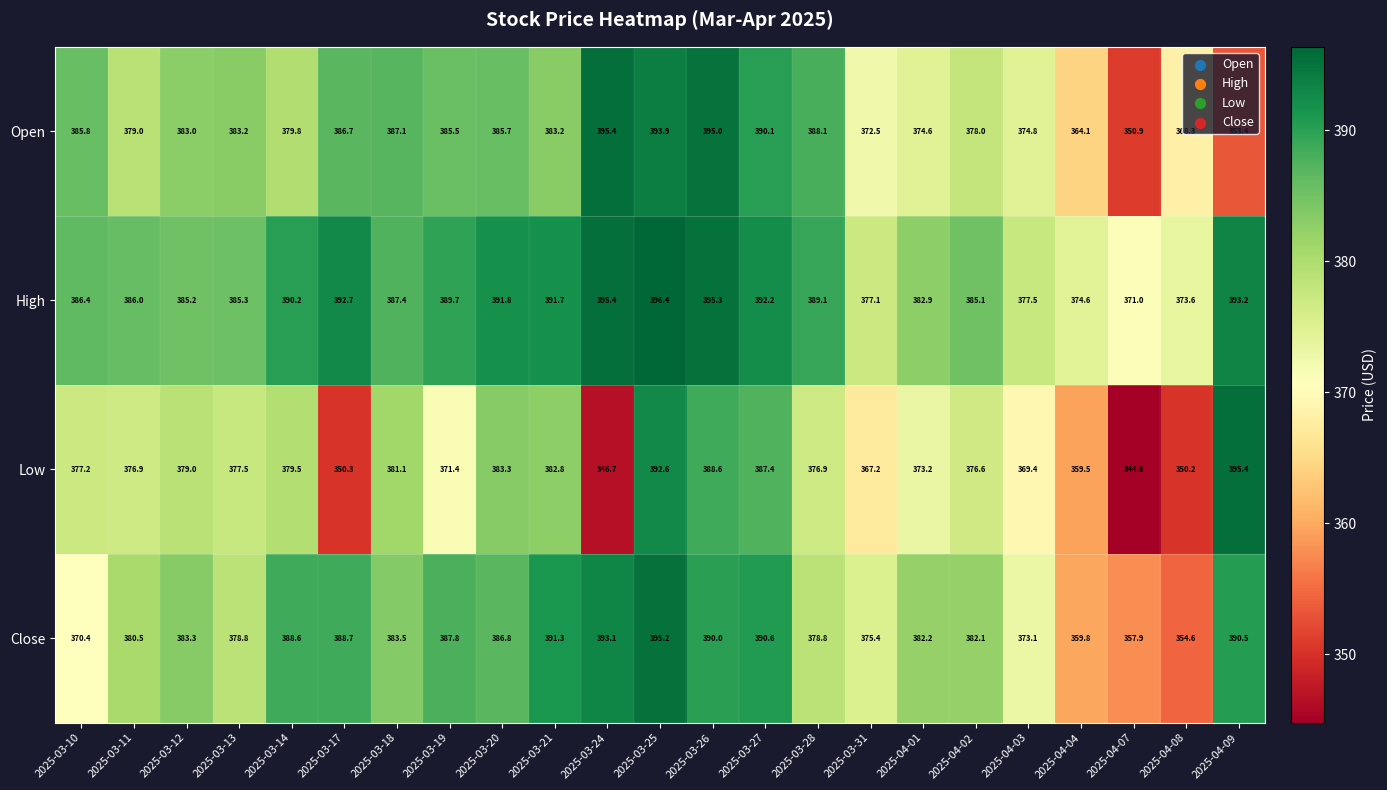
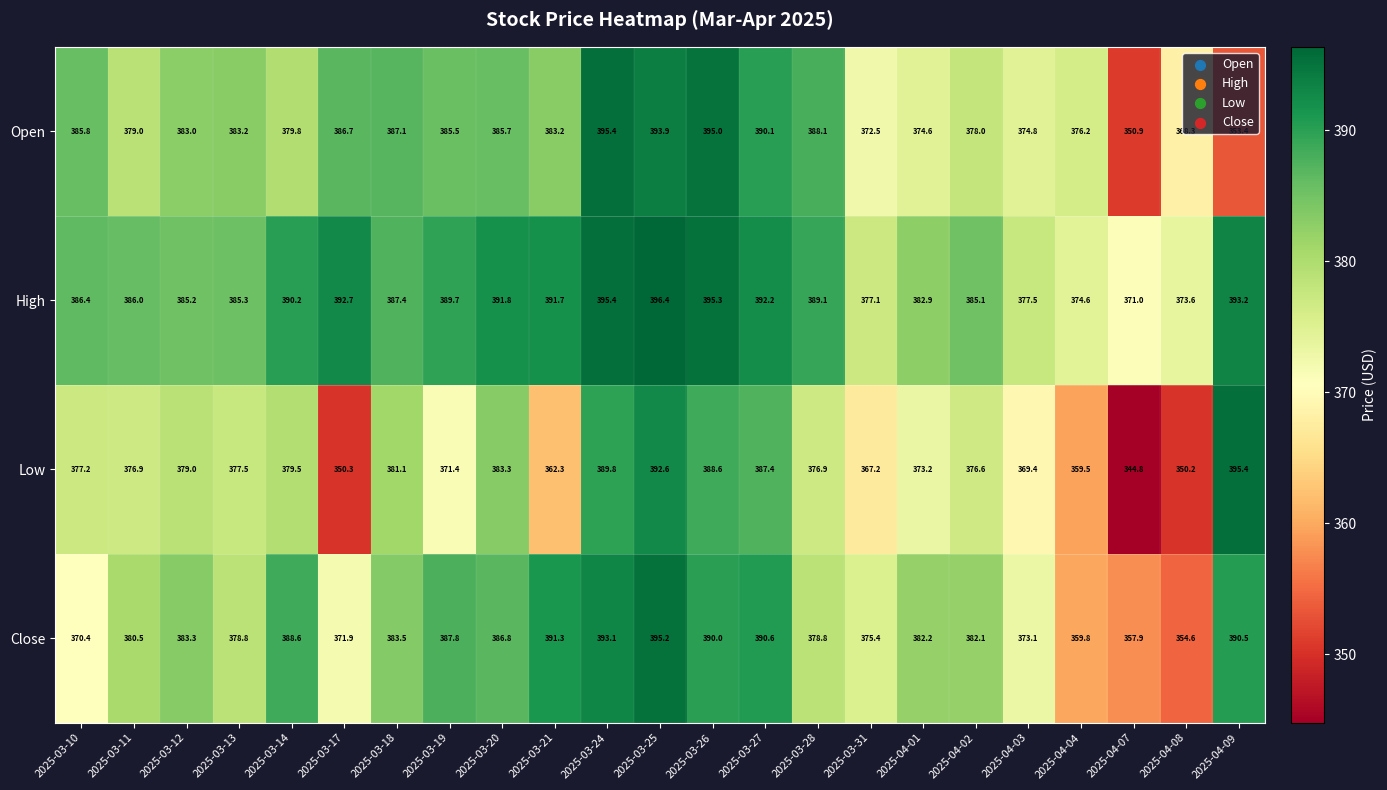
  {
    "Open": {
      "2025-03-10": 385.8,
      "2025-03-11": 379.0,
      "2025-03-12": 383.0,
      "2025-03-13": 383.2,
      "2025-03-14": 379.8,
      "2025-03-17": 386.7,
      "2025-03-18": 387.1,
      "2025-03-19": 385.5,
      "2025-03-20": 385.7,
      "2025-03-21": 383.2,
      "2025-03-24": 395.4,
      "2025-03-25": 393.9,
      "2025-03-26": 395.0,
      "2025-03-27": 390.1,
      "2025-03-28": 388.1,
      "2025-03-31": 372.5,
      "2025-04-01": 374.6,
      "2025-04-02": 378.0,
      "2025-04-03": 374.8,
-     "2025-04-04": 364.1,
+     "2025-04-04": 376.2,
      "2025-04-07": 350.9
    },
    "High": {
      "2025-03-10": 386.4,
      "2025-03-11": 386.0,
      "2025-03-12": 385.2,
      "2025-03-13": 385.3,
      "2025-03-14": 390.2,
      "2025-03-17": 392.7,
      "2025-03-18": 387.4,
      "2025-03-19": 389.7,
      "2025-03-20": 391.8,
      "2025-03-21": 391.7,
      "2025-03-24": 395.4,
      "2025-03-25": 396.4,
      "2025-03-26": 395.3,
      "2025-03-27": 392.2,
      "2025-03-28": 389.1,
      "2025-03-31": 377.1,
      "2025-04-01": 382.9,
      "2025-04-02": 385.1,
      "2025-04-03": 377.5,
      "2025-04-04": 374.6,
      "2025-04-07": 371.0,
      "2025-04-08": 373.6,
      "2025-04-09": 393.2
    },
    "Low": {
      "2025-03-10": 377.2,
      "2025-03-11": 376.9,
      "2025-03-12": 379.0,
      "2025-03-13": 377.5,
      "2025-03-14": 379.5,
      "2025-03-17": 350.3,
      "2025-03-18": 381.1,
      "2025-03-19": 371.4,
      "2025-03-20": 383.3,
-     "2025-03-21": 382.8,
-     "2025-03-24": 346.7,
+     "2025-03-21": 362.3,
+     "2025-03-24": 389.8,
      "2025-03-25": 392.6,
      "2025-03-26": 388.6,
      "2025-03-27": 387.4,
      "2025-03-28": 376.9,
      "2025-03-31": 367.2,
      "2025-04-01": 373.2,
      "2025-04-02": 376.6,
      "2025-04-03": 369.4,
      "2025-04-04": 359.5,
      "2025-04-07": 344.8,
      "2025-04-08": 350.2,
      "2025-04-09": 395.4
    },
    "Close": {
      "2025-03-10": 370.4,
      "2025-03-11": 380.5,
      "2025-03-12": 383.3,
      "2025-03-13": 378.8,
      "2025-03-14": 388.6,
-     "2025-03-17": 388.7,
+     "2025-03-17": 371.9,
      "2025-03-18": 383.5,
      "2025-03-19": 387.8,
      "2025-03-20": 386.8,
      "2025-03-21": 391.3,
      "2025-03-24": 393.1,
      "2025-03-25": 395.2,
      "2025-03-26": 390.0,
      "2025-03-27": 390.6,
      "2025-03-28": 378.8,
      "2025-03-31": 375.4,
      "2025-04-01": 382.2,
      "2025-04-02": 382.1,
      "2025-04-03": 373.1,
      "2025-04-04": 359.8,
      "2025-04-07": 357.9,
      "2025-04-08": 354.6,
      "2025-04-09": 390.5
    }
  }
